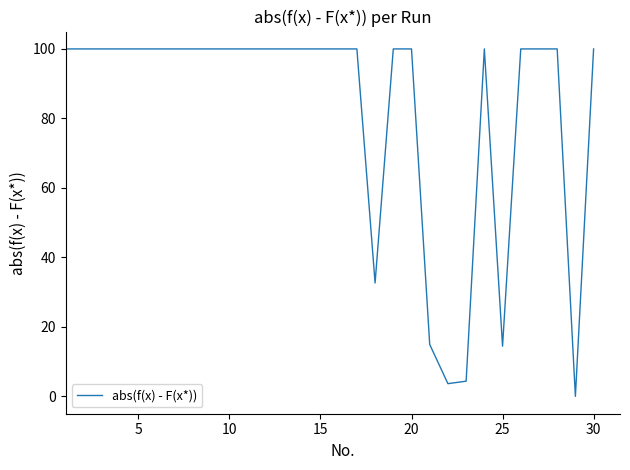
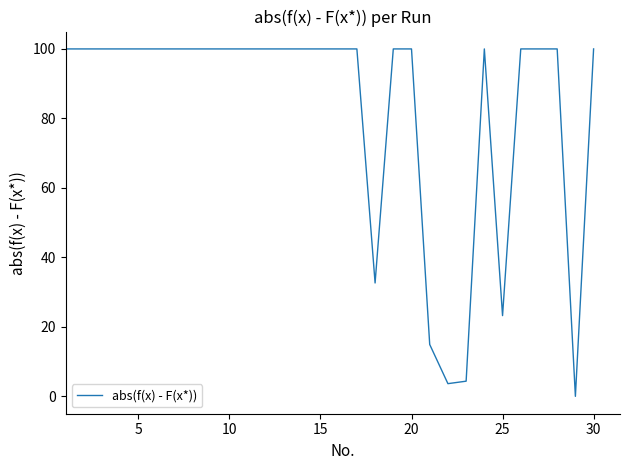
  {
    "5": 100,
    "10": 100,
    "15": 100,
    "20": 100,
-   "25": 14,
+   "25": 23,
    "30": 100
  }
